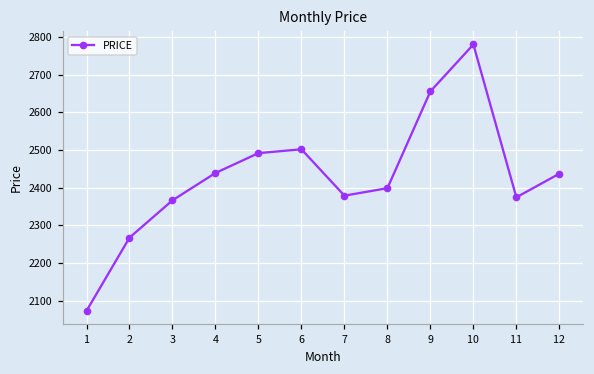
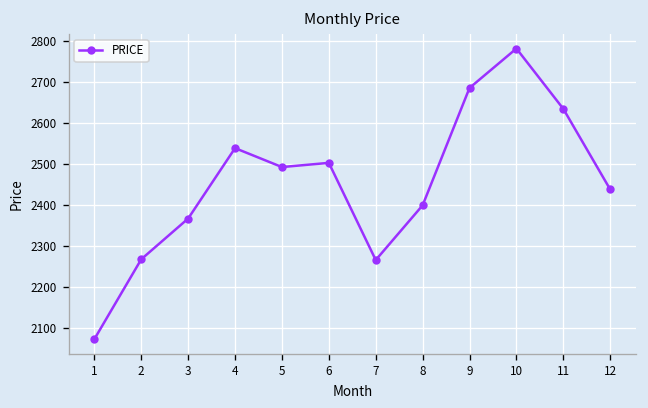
  {
    "1": 2070,
    "2": 2270,
    "3": 2370,
-   "4": 2440,
+   "4": 2540,
    "5": 2490,
    "6": 2500,
-   "7": 2380,
+   "7": 2270,
    "8": 2400,
-   "9": 2660,
+   "9": 2680,
    "10": 2780,
-   "11": 2370,
+   "11": 2630,
    "12": 2440
  }
